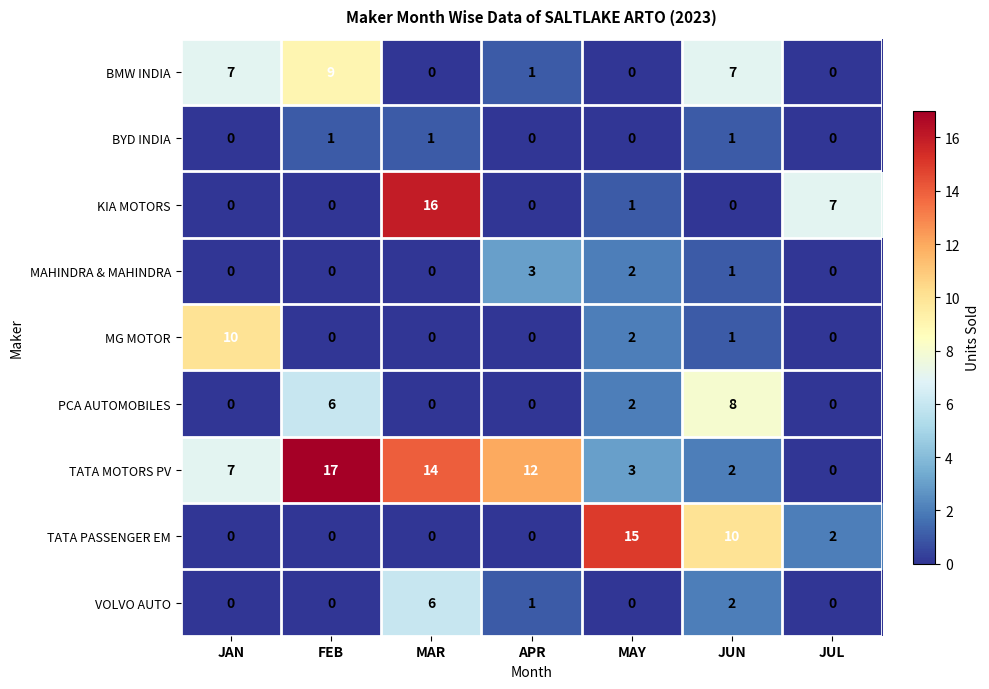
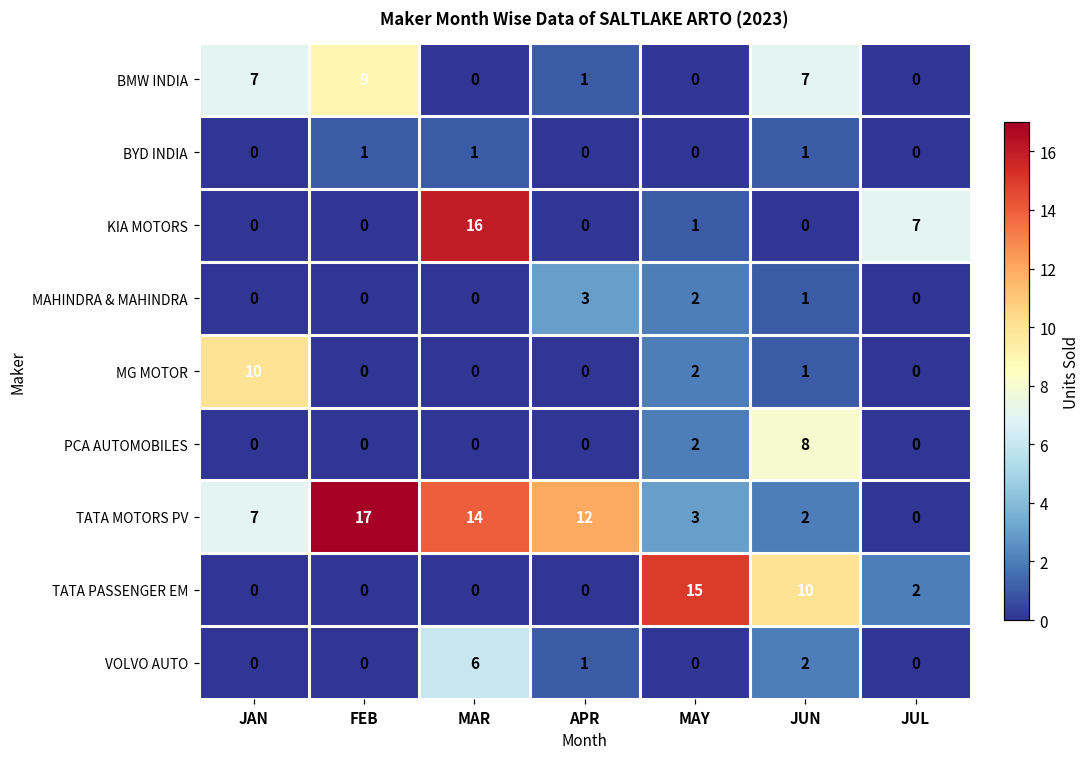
  {
    "BMW INDIA": {
      "JAN": 7,
      "FEB": 9,
      "MAR": 0,
      "APR": 1,
      "MAY": 0,
      "JUN": 7,
      "JUL": 0
    },
    "BYD INDIA": {
      "JAN": 0,
      "FEB": 1,
      "MAR": 1,
      "APR": 0,
      "MAY": 0,
      "JUN": 1,
      "JUL": 0
    },
    "KIA MOTORS": {
      "JAN": 0,
      "FEB": 0,
      "MAR": 16,
      "APR": 0,
      "MAY": 1,
      "JUN": 0,
      "JUL": 7
    },
    "MAHINDRA & MAHINDRA": {
      "JAN": 0,
      "FEB": 0,
      "MAR": 0,
      "APR": 3,
      "MAY": 2,
      "JUN": 1,
      "JUL": 0
    },
    "MG MOTOR": {
      "JAN": 10,
      "FEB": 0,
      "MAR": 0,
      "APR": 0,
      "MAY": 2,
      "JUN": 1,
      "JUL": 0
    },
    "PCA AUTOMOBILES": {
      "JAN": 0,
-     "FEB": 6,
+     "FEB": 0,
      "MAR": 0,
      "APR": 0,
      "MAY": 2,
      "JUN": 8,
      "JUL": 0
    },
    "TATA MOTORS PV": {
      "JAN": 7,
      "FEB": 17,
      "MAR": 14,
      "APR": 12,
      "MAY": 3,
      "JUN": 2,
      "JUL": 0
    },
    "TATA PASSENGER EM": {
      "JAN": 0,
      "FEB": 0,
      "MAR": 0,
      "APR": 0,
      "MAY": 15,
      "JUN": 10,
      "JUL": 2
    },
    "VOLVO AUTO": {
      "JAN": 0,
      "FEB": 0,
      "MAR": 6,
      "APR": 1,
      "MAY": 0,
      "JUN": 2,
      "JUL": 0
    }
  }
